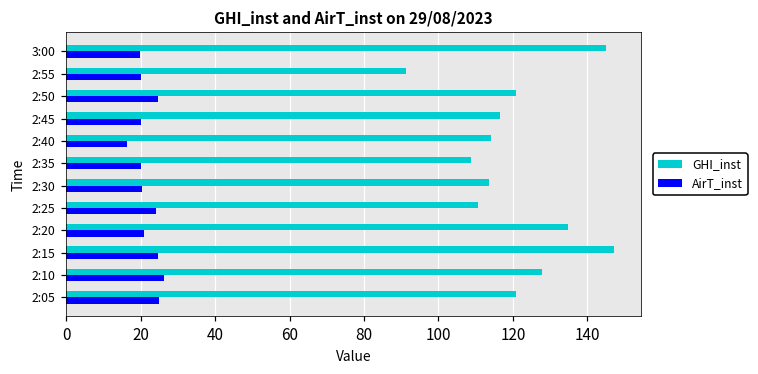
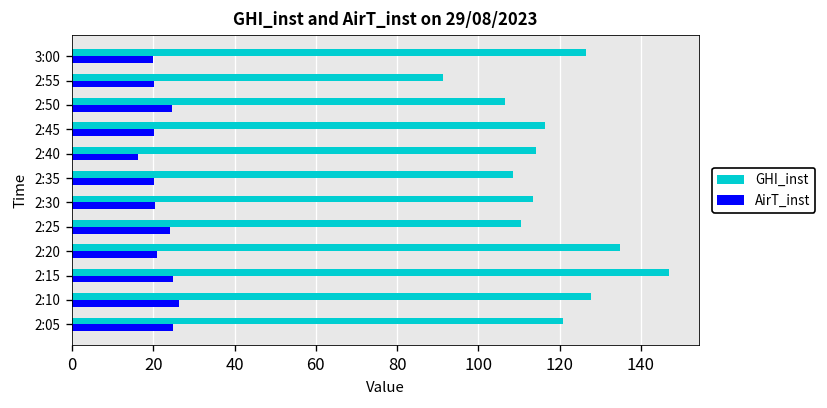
  {
    "GHI_inst": {
-     "3:00": 145,
+     "3:00": 127,
      "2:55": 91,
-     "2:50": 121,
+     "2:50": 107,
      "2:45": 116,
      "2:40": 114,
      "2:35": 109,
      "2:30": 114,
      "2:25": 111,
      "2:20": 135,
      "2:15": 147,
      "2:10": 128,
      "2:05": 121
    },
    "AirT_inst": {
      "3:00": 20,
      "2:55": 20,
      "2:50": 25,
      "2:45": 20,
      "2:40": 16,
      "2:35": 20,
      "2:30": 20,
      "2:25": 24,
      "2:20": 21,
      "2:15": 25,
      "2:10": 26,
      "2:05": 25
    }
  }
